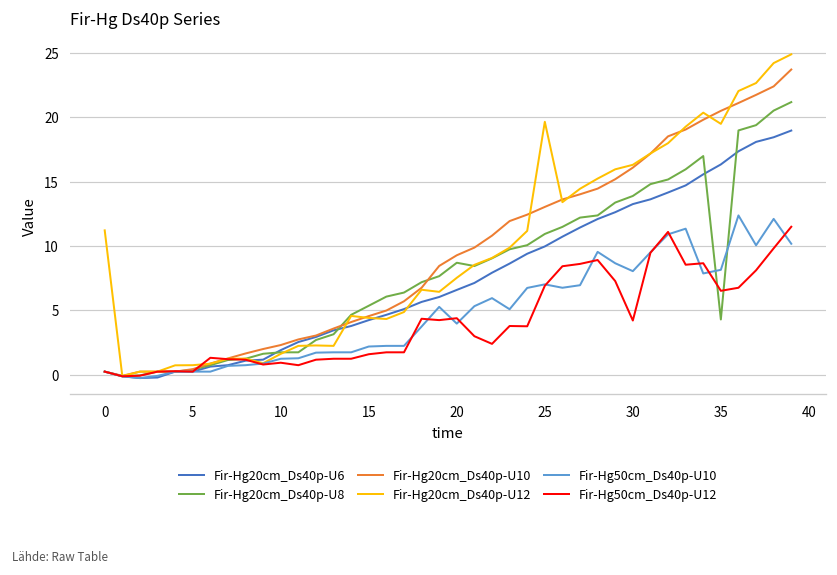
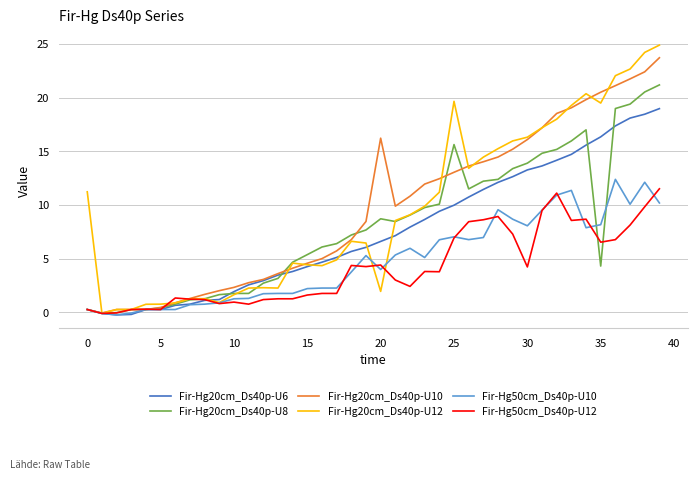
  {
    "Fir-Hg20cm_Ds40p-U8": {
      "15": 5.4,
      "20": 8.7,
-     "25": 10.9,
+     "25": 15.6,
      "30": 13.9,
      "35": 4.3
    },
    "Fir-Hg20cm_Ds40p-U10": {
      "10": 2.3,
-     "20": 9.3,
+     "20": 16.2,
      "25": 13.0,
      "35": 20.5
    },
    "Fir-Hg20cm_Ds40p-U12": {
      "0": 11.2,
      "5": 0.8,
-     "20": 7.5,
+     "20": 1.9,
      "25": 19.7,
      "35": 19.5
    },
    "Fir-Hg50cm_Ds40p-U12": {
      "10": 0.9,
      "15": 1.6,
      "20": 4.4,
      "30": 4.2,
      "35": 6.5
    }
  }
